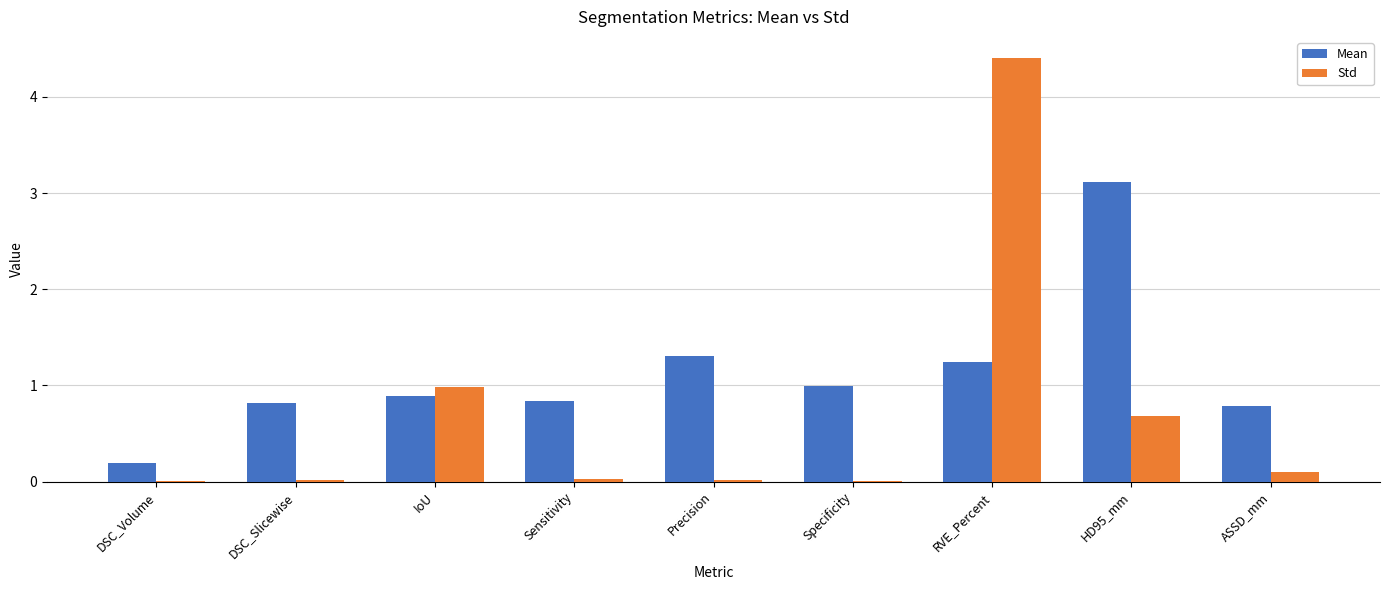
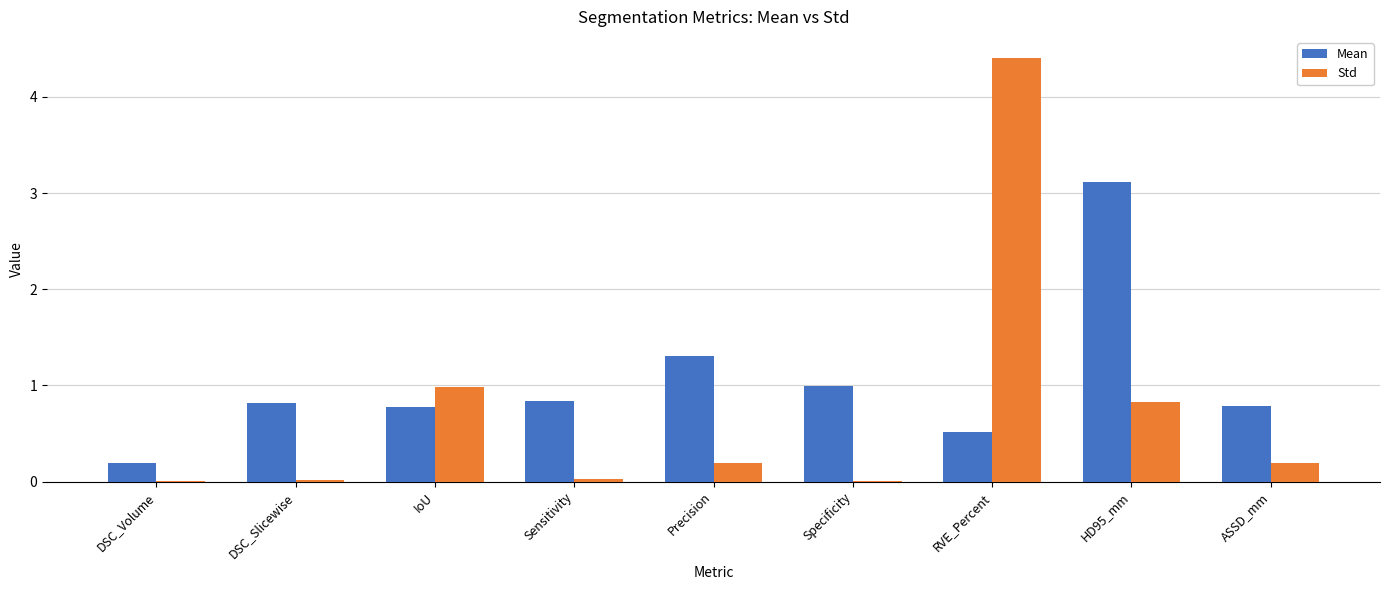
  {
    "Mean": {
      "DSC_Volume": 0.2,
      "DSC_Slicewise": 0.8,
-     "IoU": 0.9,
+     "IoU": 0.8,
      "Sensitivity": 0.8,
      "Precision": 1.3,
      "Specificity": 1.0,
-     "RVE_Percent": 1.2,
+     "RVE_Percent": 0.5,
      "HD95_mm": 3.1,
      "ASSD_mm": 0.8
    },
    "Std": {
      "IoU": 1.0,
-     "Precision": 0.0,
+     "Precision": 0.2,
      "RVE_Percent": 4.4,
-     "HD95_mm": 0.7,
-     "ASSD_mm": 0.1
+     "HD95_mm": 0.8,
+     "ASSD_mm": 0.2
    }
  }
